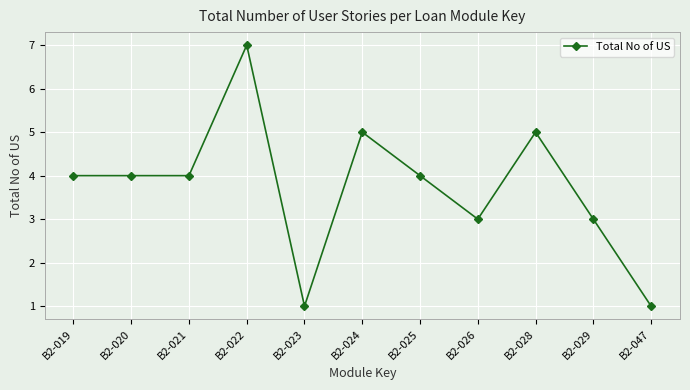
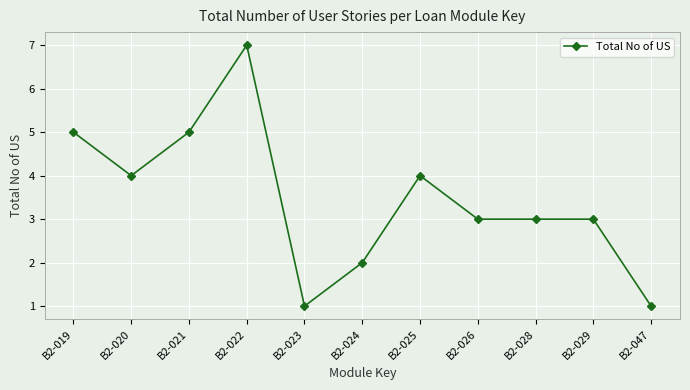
  {
-   "B2-019": 4,
+   "B2-019": 5,
    "B2-020": 4,
-   "B2-021": 4,
+   "B2-021": 5,
    "B2-022": 7,
    "B2-023": 1,
-   "B2-024": 5,
+   "B2-024": 2,
    "B2-025": 4,
    "B2-026": 3,
-   "B2-028": 5,
+   "B2-028": 3,
    "B2-029": 3,
    "B2-047": 1
  }
